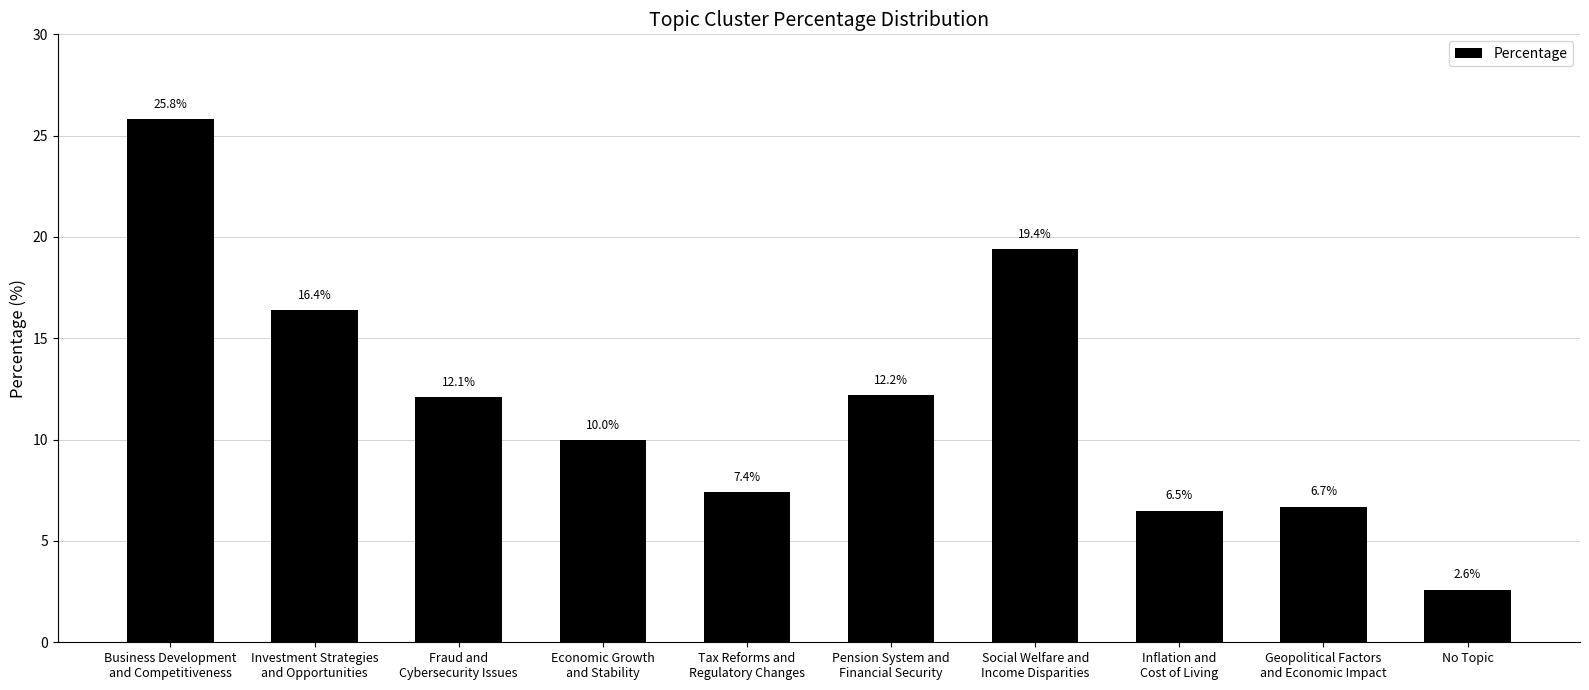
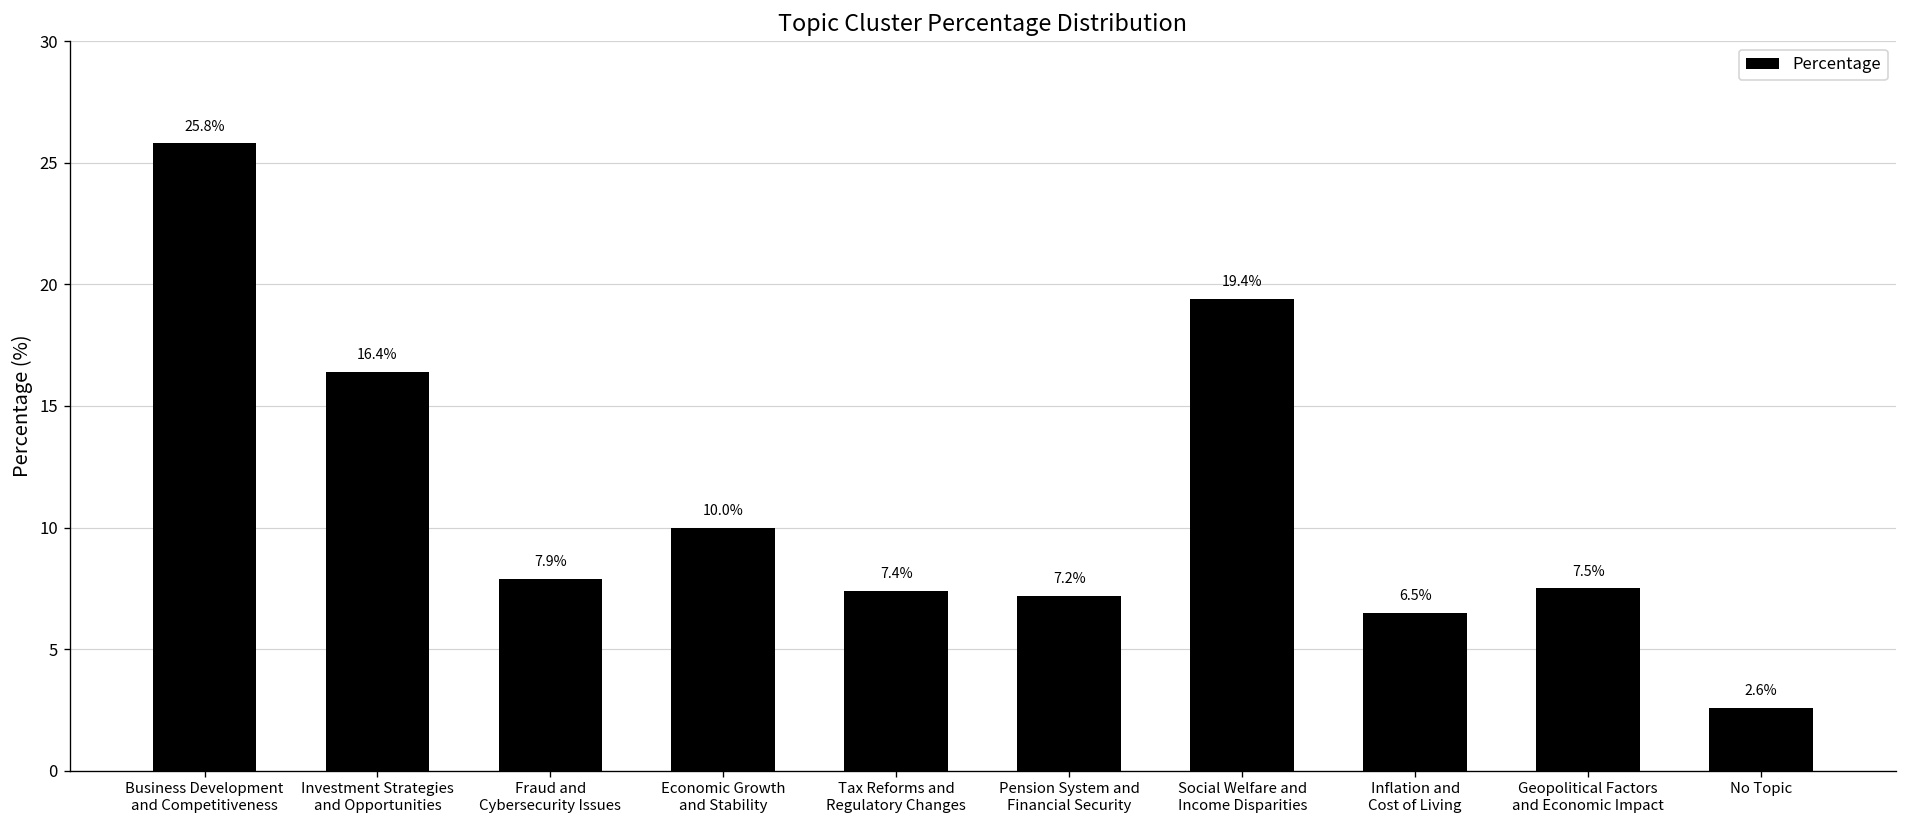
  {
    "Business Development and Competitiveness": "25.8%",
    "Investment Strategies and Opportunities": "16.4%",
-   "Fraud and Cybersecurity Issues": "12.1%",
+   "Fraud and Cybersecurity Issues": "7.9%",
    "Economic Growth and Stability": "10.0%",
    "Tax Reforms and Regulatory Changes": "7.4%",
-   "Pension System and Financial Security": "12.2%",
+   "Pension System and Financial Security": "7.2%",
    "Social Welfare and Income Disparities": "19.4%",
    "Inflation and Cost of Living": "6.5%",
-   "Geopolitical Factors and Economic Impact": "6.7%",
+   "Geopolitical Factors and Economic Impact": "7.5%",
    "No Topic": "2.6%"
  }
